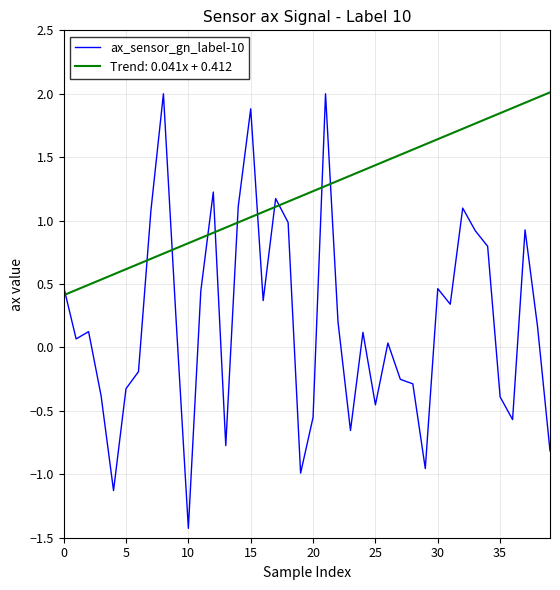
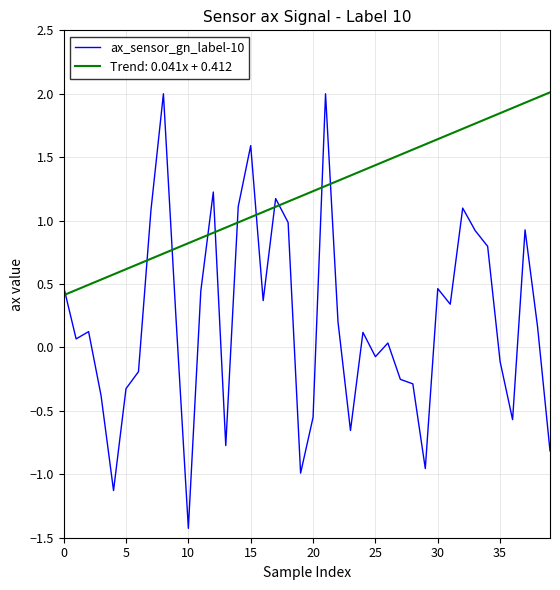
  {
    "ax_sensor_gn_label-10": {
      "0": 0.48,
      "5": -0.32,
      "10": -1.43,
-     "15": 1.88,
+     "15": 1.59,
      "20": -0.55,
-     "25": -0.45,
+     "25": -0.07,
      "30": 0.46,
-     "35": -0.39
+     "35": -0.11
    },
    "Trend: 0.041x + 0.412": {
      "0": 0.41,
      "5": 0.62,
      "10": 0.82,
      "15": 1.03,
      "20": 1.23,
      "25": 1.44,
      "30": 1.64,
      "35": 1.85
    }
  }
